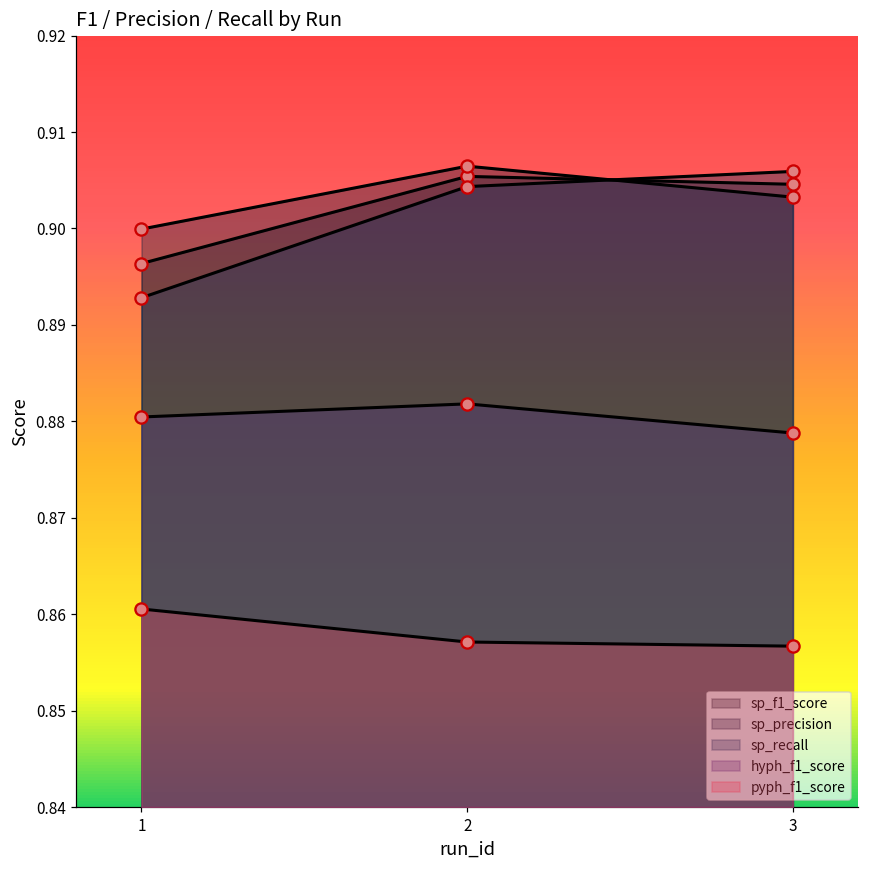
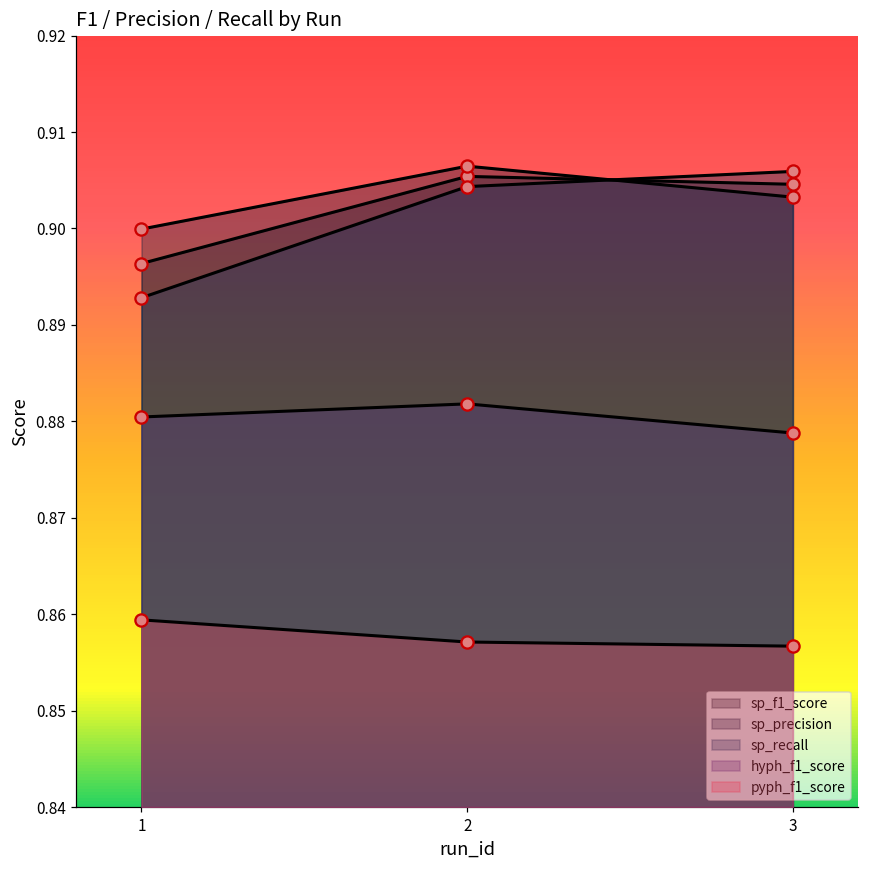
  {
    "pyph_f1_score": {
-     "1": 0.861,
+     "1": 0.859,
      "2": 0.857,
      "3": 0.857
    }
  }
